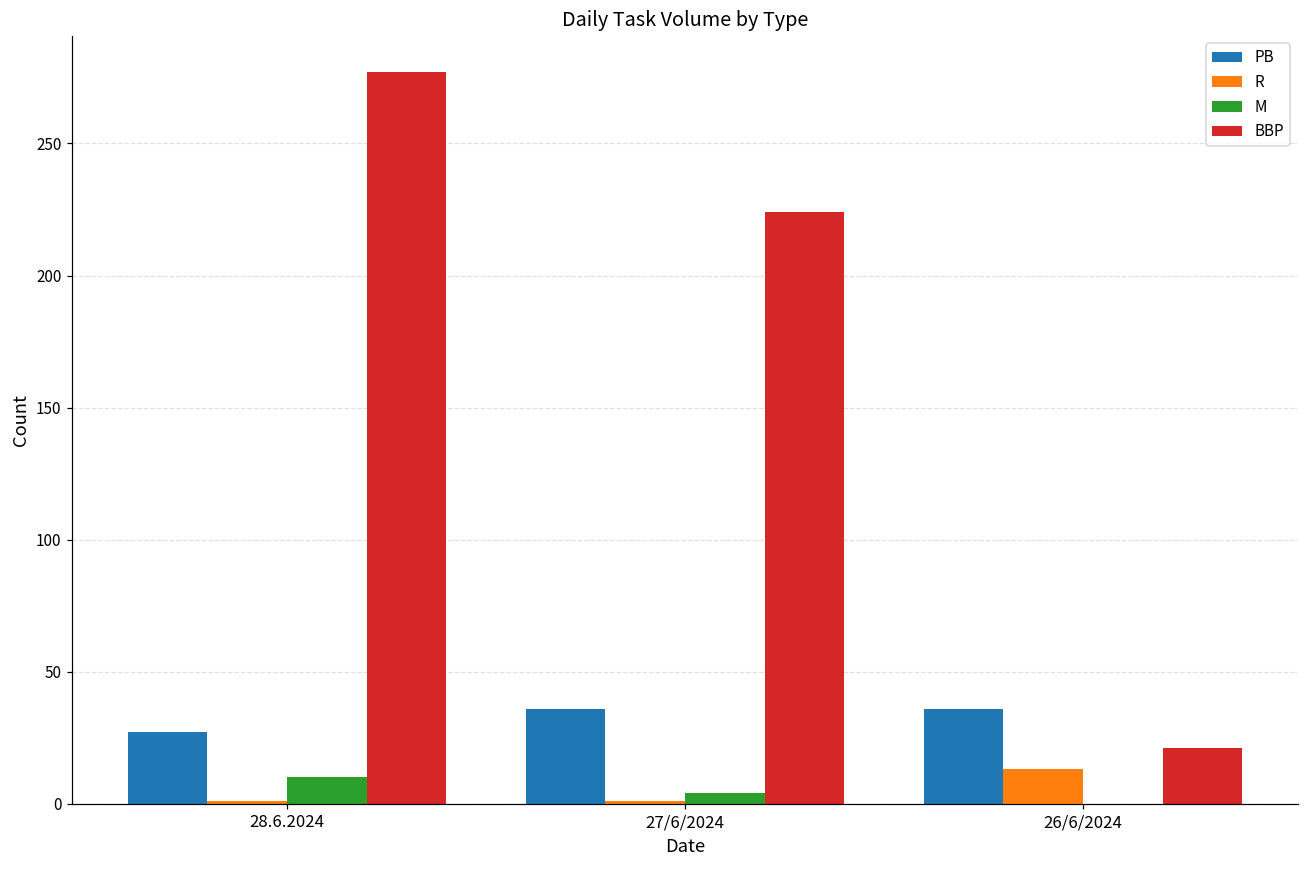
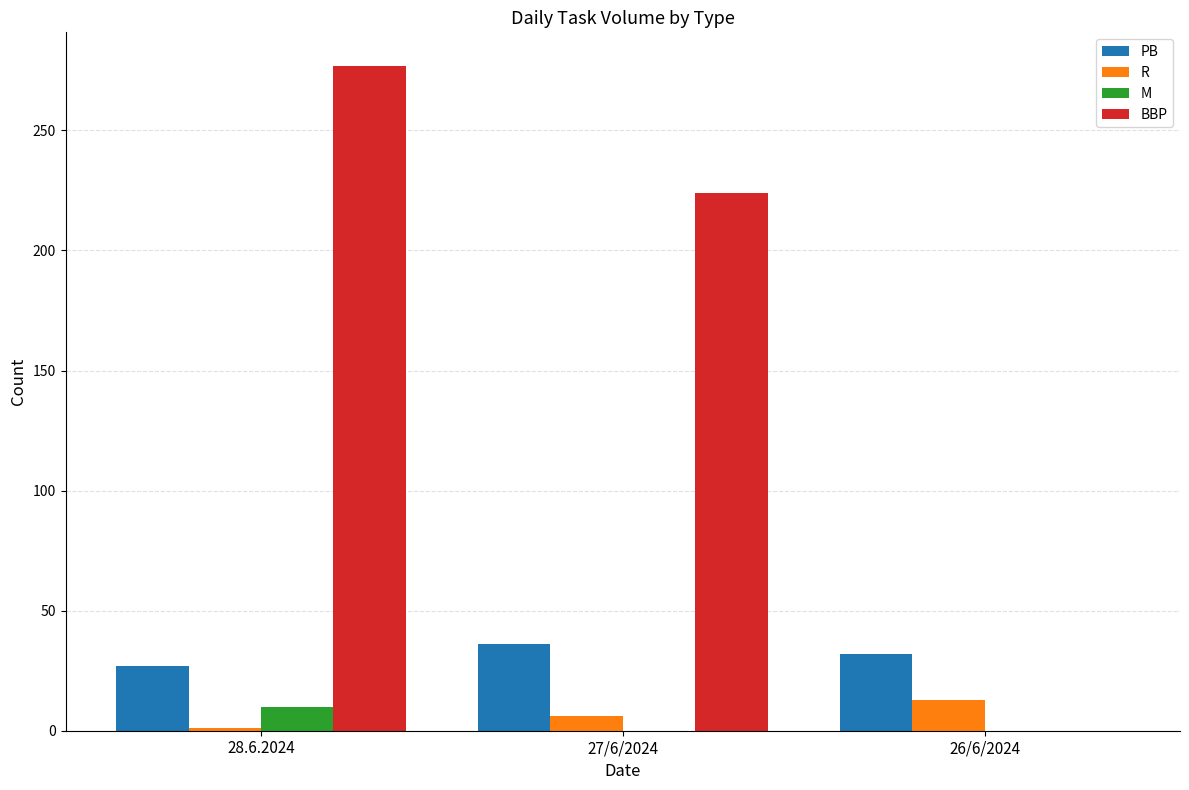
  {
    "PB": {
      "28.6.2024": 27,
      "27/6/2024": 36,
-     "26/6/2024": 36
+     "26/6/2024": 32
    },
    "R": {
-     "27/6/2024": 1,
+     "27/6/2024": 6,
      "26/6/2024": 13
    },
    "M": {
      "28.6.2024": 10,
-     "27/6/2024": 4,
+     "27/6/2024": 0,
      "26/6/2024": 0
    },
    "BBP": {
      "28.6.2024": 277,
      "27/6/2024": 224,
-     "26/6/2024": 21
+     "26/6/2024": 0
    }
  }
